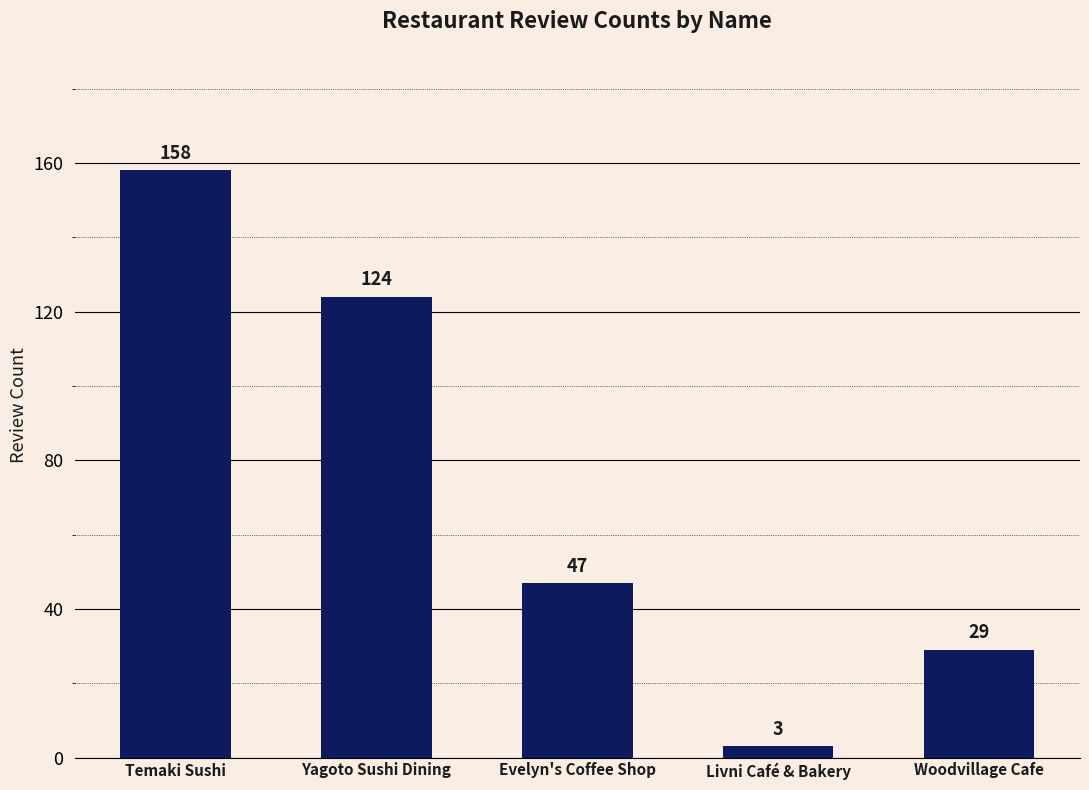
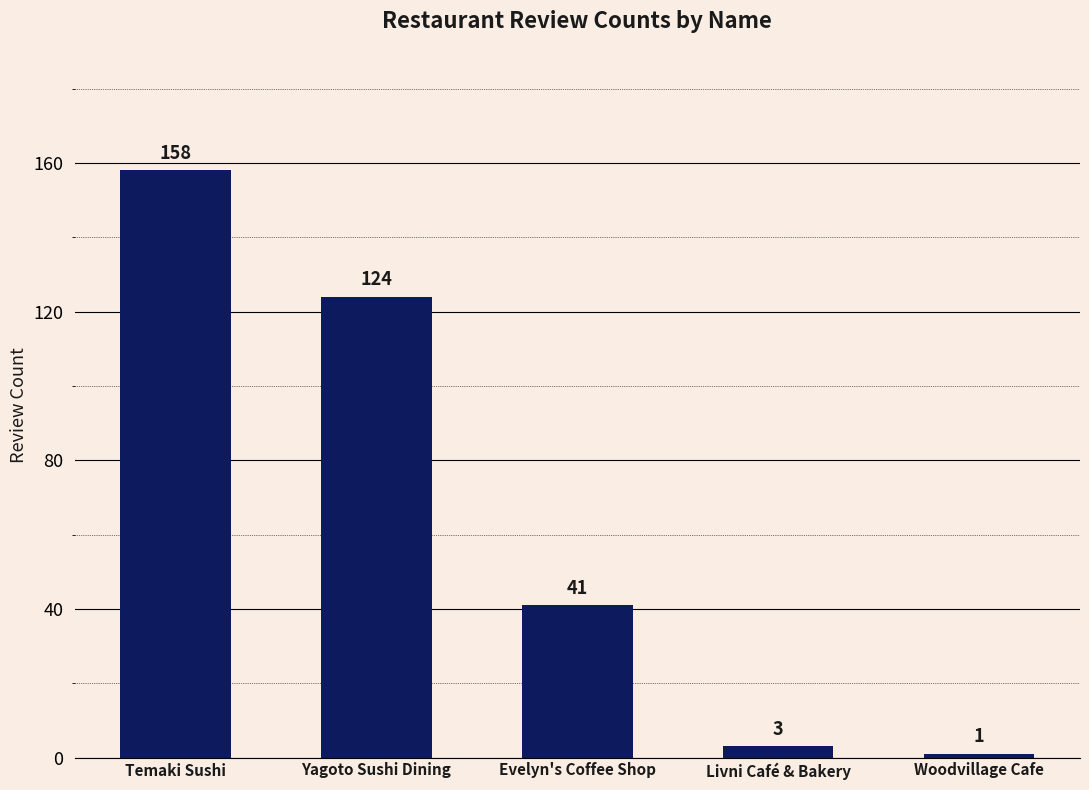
  {
    "Temaki Sushi": 158,
    "Yagoto Sushi Dining": 124,
-   "Evelyn's Coffee Shop": 47,
+   "Evelyn's Coffee Shop": 41,
    "Livni Café & Bakery": 3,
-   "Woodvillage Cafe": 29
+   "Woodvillage Cafe": 1
  }
